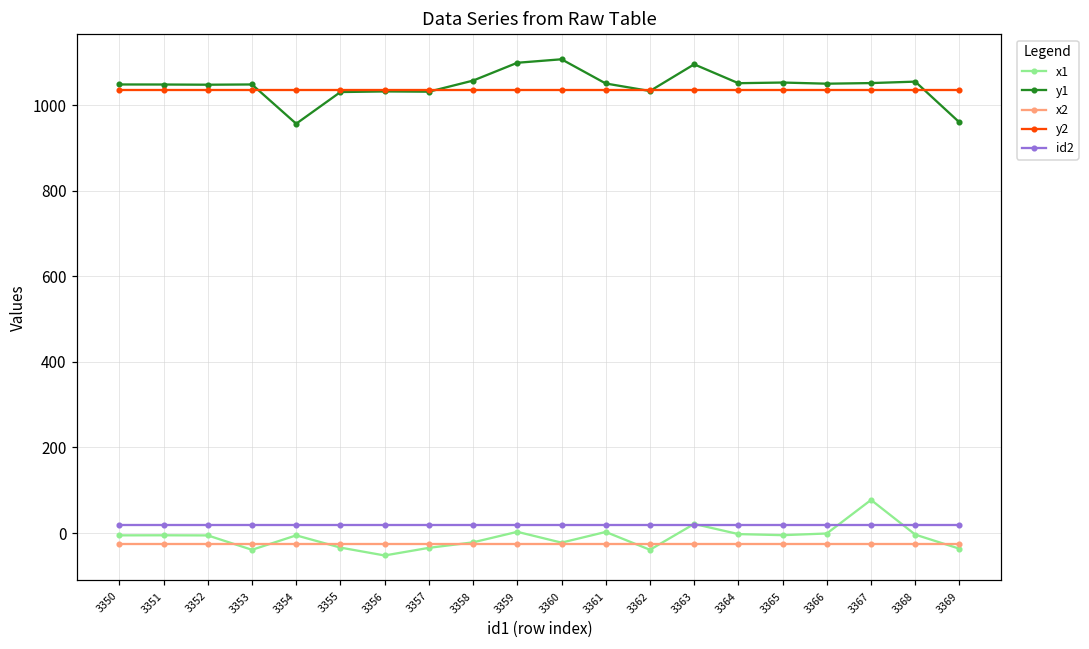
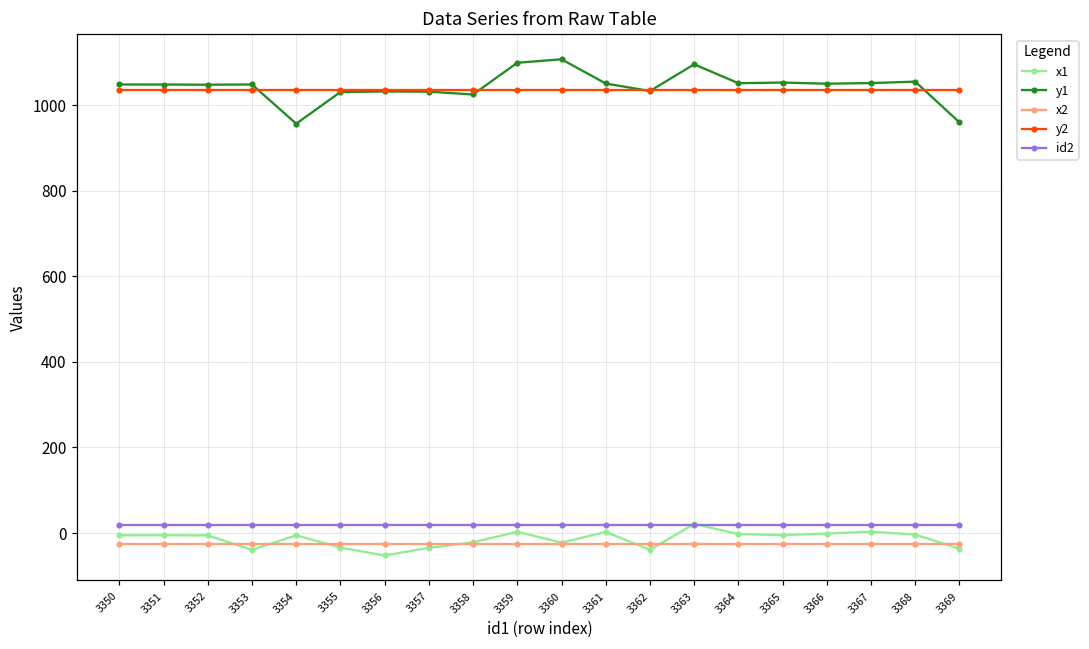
  {
    "x1": {
      "3350": -10,
      "3351": -10,
      "3352": -10,
      "3353": -40,
      "3354": -10,
      "3355": -30,
      "3356": -50,
      "3357": -30,
      "3359": 0,
      "3361": 0,
      "3362": -40,
      "3364": 0,
      "3365": -10,
      "3366": 0,
-     "3367": 80,
+     "3367": 0,
      "3368": 0,
      "3369": -40
    },
    "y1": {
      "3350": 1050,
      "3351": 1050,
      "3352": 1050,
      "3353": 1050,
      "3354": 960,
-     "3358": 1060,
+     "3358": 1020,
      "3359": 1100,
      "3360": 1110,
      "3361": 1050,
      "3363": 1100,
      "3364": 1050,
      "3365": 1050,
      "3366": 1050,
      "3367": 1050,
      "3368": 1050,
      "3369": 960
    },
    "x2": {
      "3350": -20,
      "3351": -20,
      "3352": -20,
      "3353": -20,
      "3354": -20,
      "3355": -20,
      "3356": -20,
      "3357": -20,
      "3359": -20,
      "3361": -20,
      "3362": -20,
      "3363": -20,
      "3364": -20,
      "3365": -20,
      "3366": -20,
      "3367": -20,
      "3368": -20,
      "3369": -20
    },
    "y2": {
      "3350": 1040,
      "3351": 1040,
      "3352": 1040,
      "3353": 1040,
      "3354": 1040,
      "3358": 1040,
      "3359": 1040,
      "3360": 1040,
      "3361": 1040,
      "3363": 1040,
      "3364": 1040,
      "3365": 1040,
      "3366": 1040,
      "3367": 1040,
      "3368": 1040,
      "3369": 1040
    },
    "id2": {
      "3350": 20,
      "3351": 20,
      "3352": 20,
      "3353": 20,
      "3354": 20,
      "3355": 20,
      "3356": 20,
      "3357": 20,
      "3358": 20,
      "3359": 20,
      "3360": 20,
      "3361": 20,
      "3362": 20,
      "3364": 20,
      "3365": 20,
      "3366": 20,
      "3367": 20,
      "3368": 20,
      "3369": 20
    }
  }
